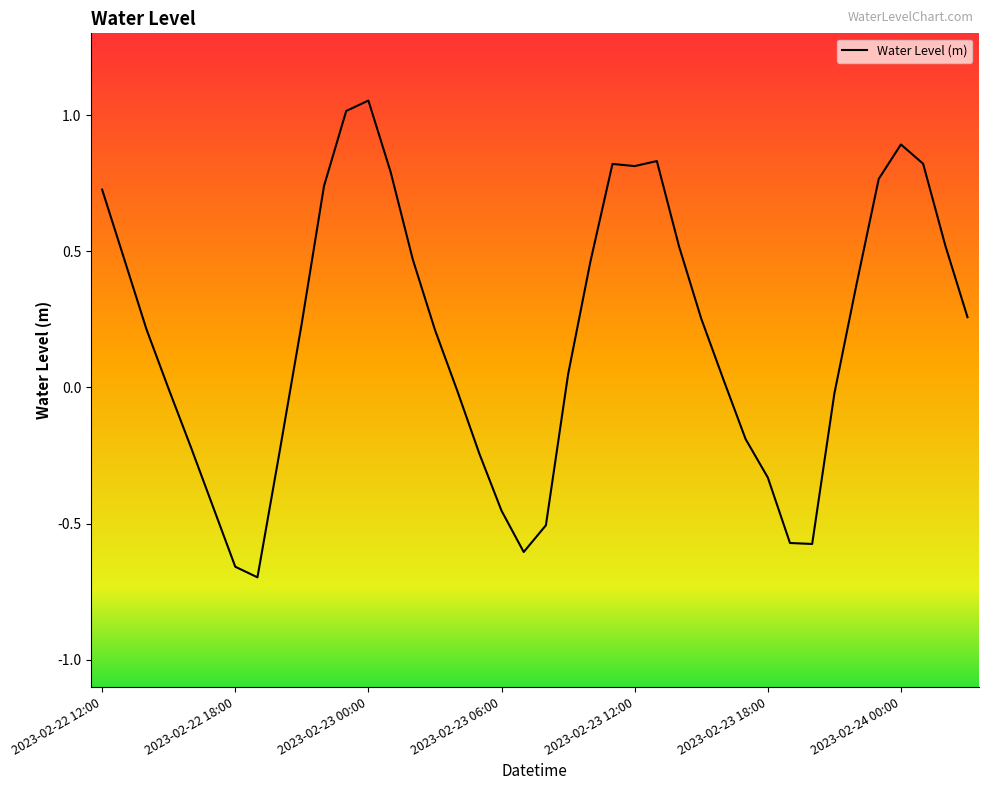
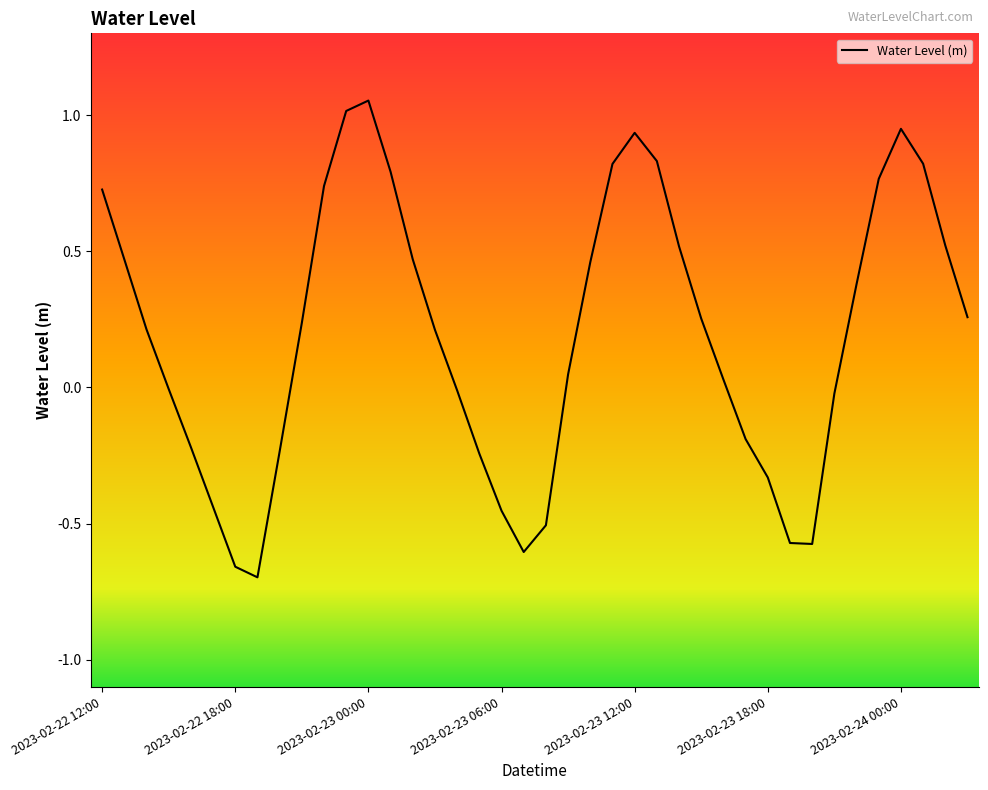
  {
    "2023-02-22 12:00": 0.73,
    "2023-02-22 18:00": -0.66,
    "2023-02-23 00:00": 1.05,
    "2023-02-23 06:00": -0.45,
-   "2023-02-23 12:00": 0.81,
+   "2023-02-23 12:00": 0.93,
    "2023-02-23 18:00": -0.33,
-   "2023-02-24 00:00": 0.89
+   "2023-02-24 00:00": 0.95
  }
